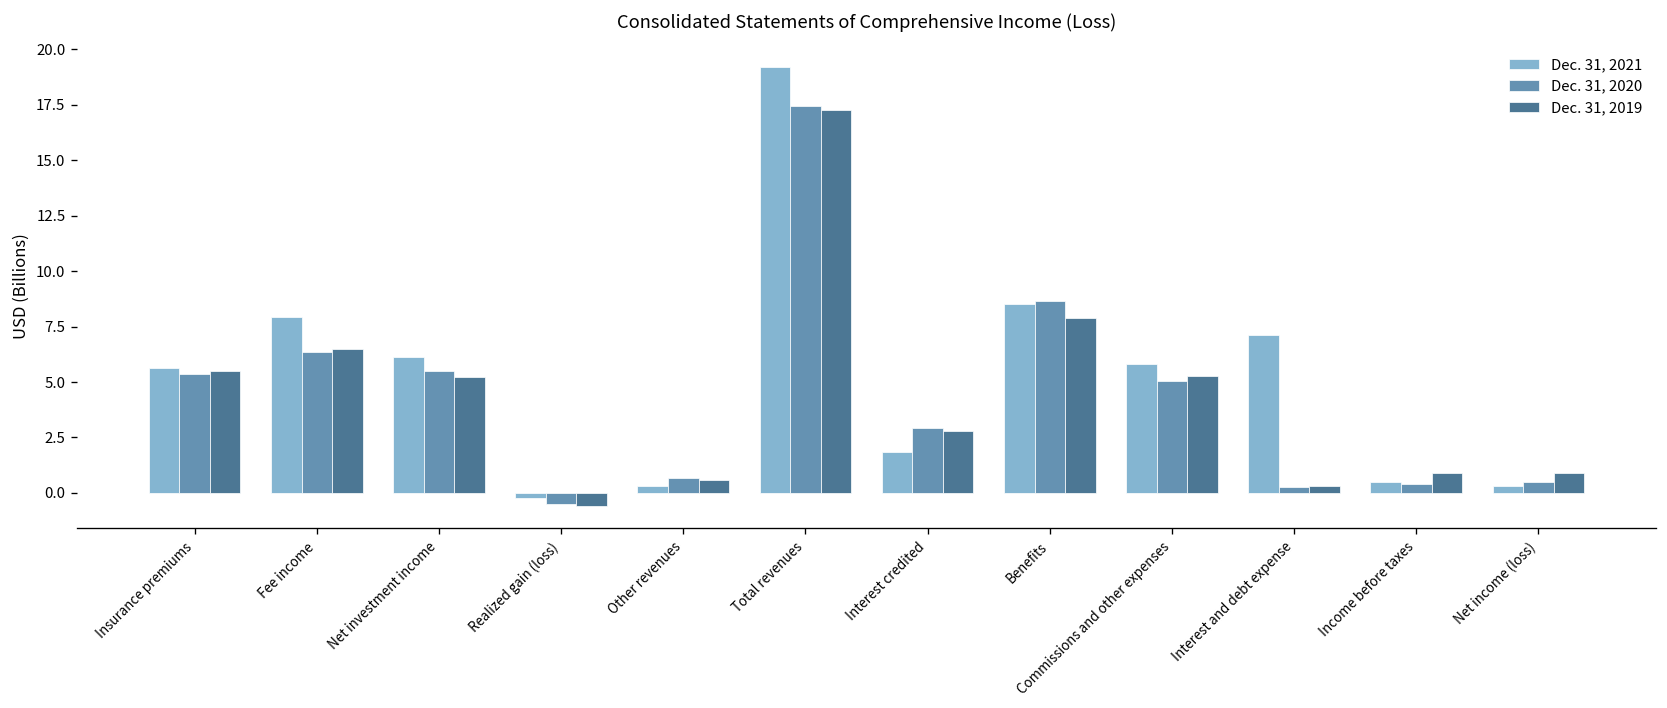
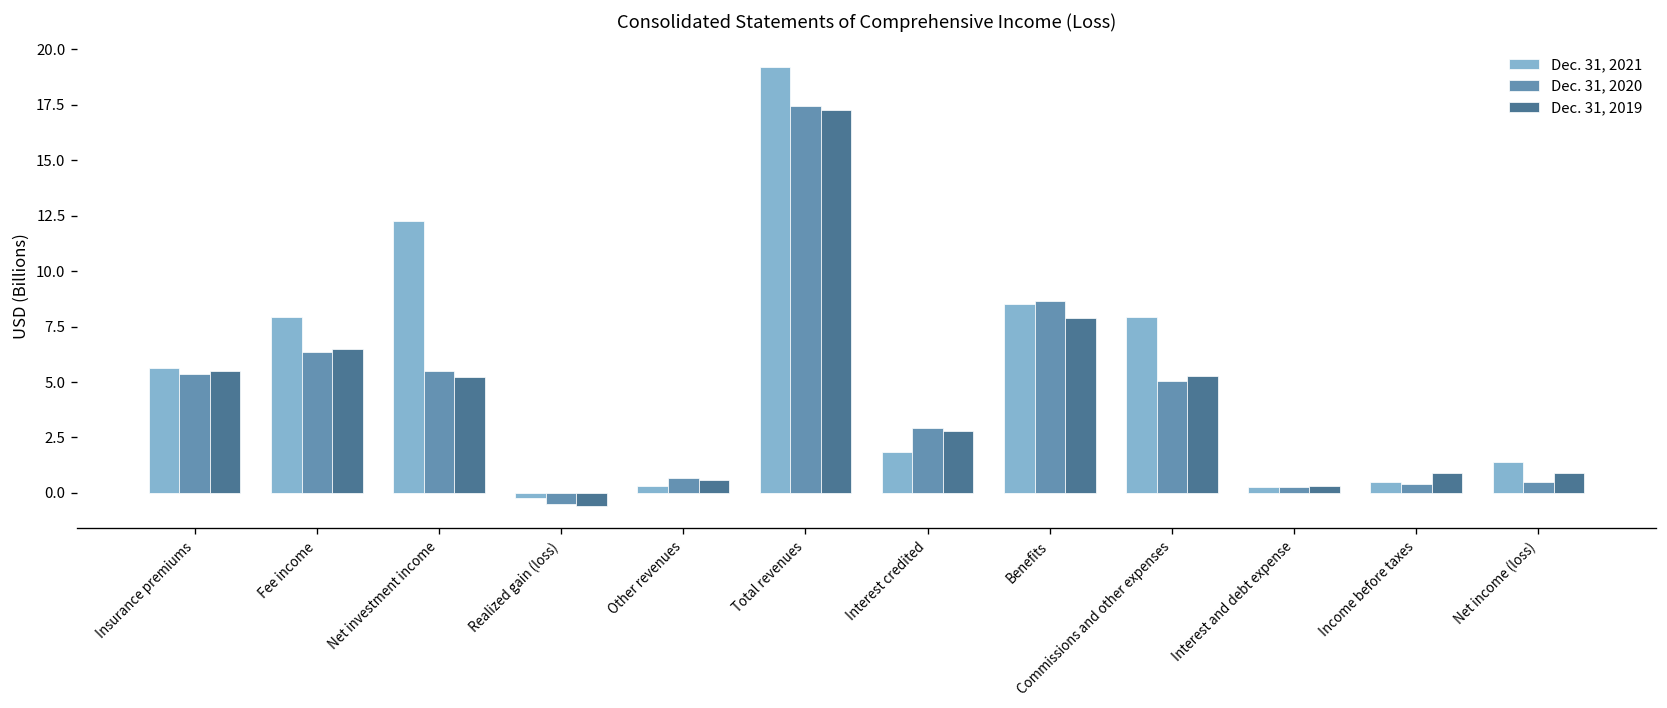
  {
    "Dec. 31, 2021": {
      "Insurance premiums": 5.6,
      "Fee income": 7.9,
-     "Net investment income": 6.1,
+     "Net investment income": 12.3,
      "Realized gain (loss)": -0.2,
      "Other revenues": 0.3,
      "Total revenues": 19.2,
      "Interest credited": 1.8,
      "Benefits": 8.5,
-     "Commissions and other expenses": 5.8,
-     "Interest and debt expense": 7.1,
+     "Commissions and other expenses": 7.9,
+     "Interest and debt expense": 0.3,
      "Income before taxes": 0.5,
-     "Net income (loss)": 0.3
+     "Net income (loss)": 1.4
    }
  }
